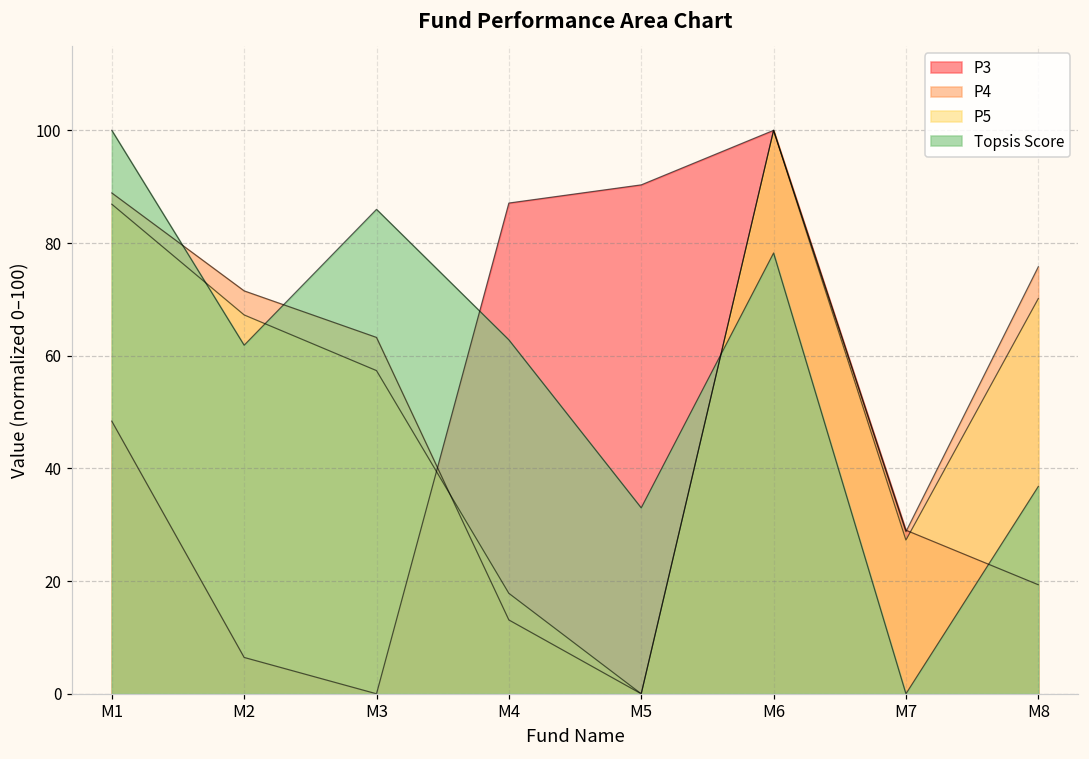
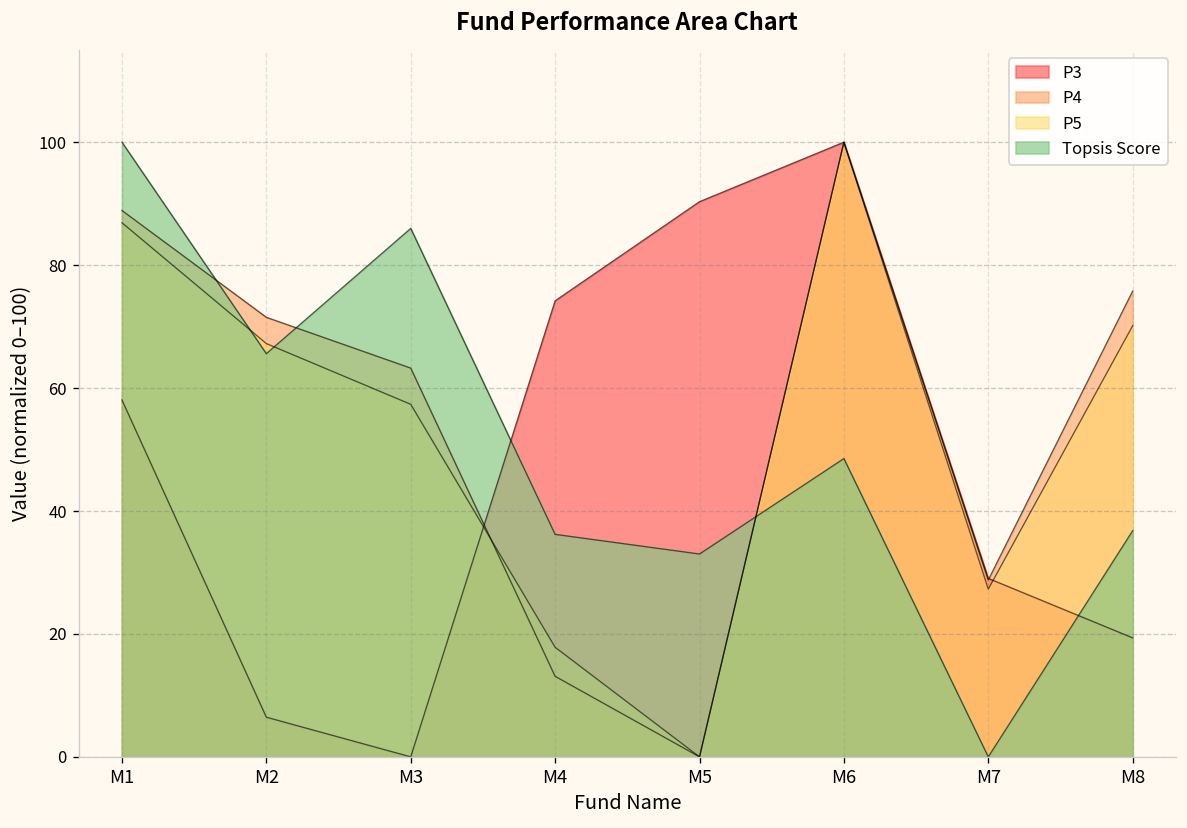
  {
    "P3": {
-     "M1": 48,
+     "M1": 58,
      "M2": 6,
      "M3": 0,
-     "M4": 87,
+     "M4": 74,
      "M5": 90,
      "M8": 19
    },
    "Topsis Score": {
      "M1": 100,
-     "M2": 62,
+     "M2": 66,
      "M3": 86,
-     "M4": 63,
+     "M4": 36,
      "M5": 33,
-     "M6": 78,
+     "M6": 49,
      "M7": 0,
      "M8": 37
    }
  }
